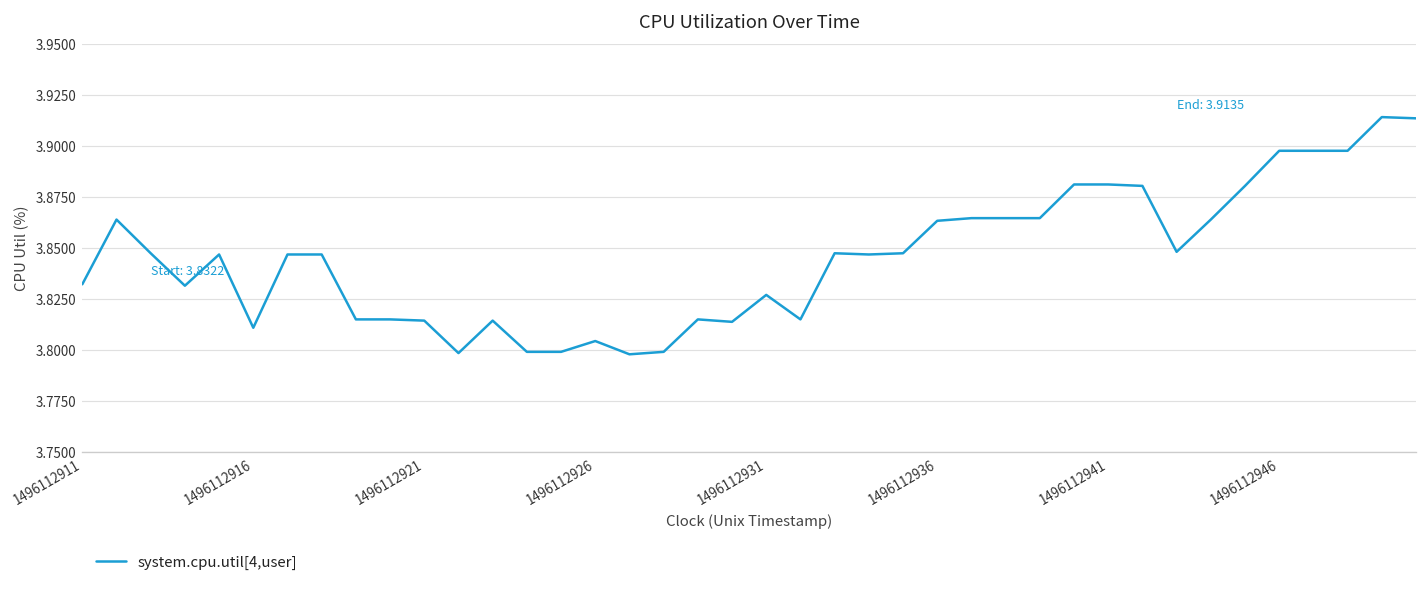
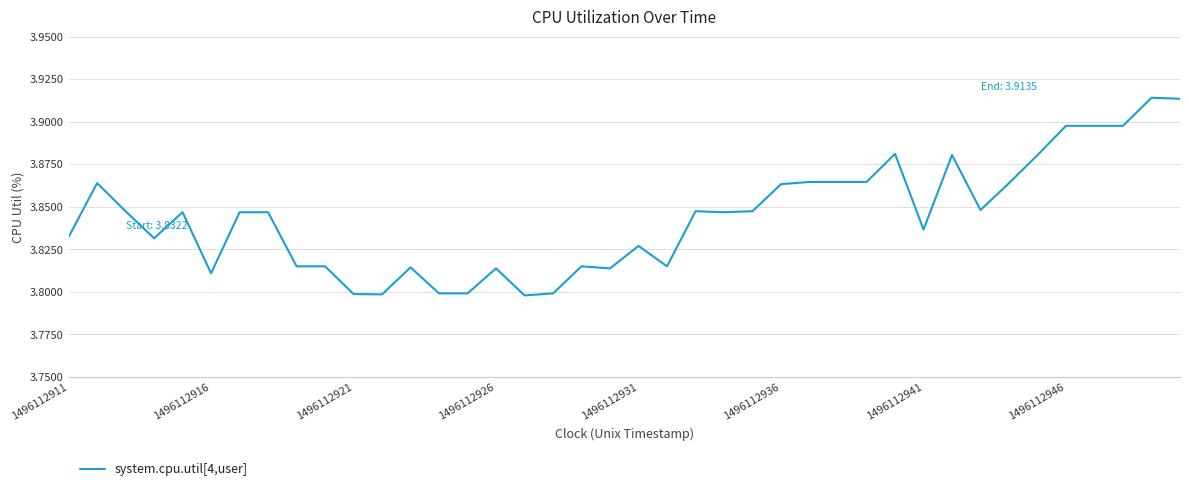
  {
    "1496112911": 3.832,
    "1496112916": 3.811,
-   "1496112921": 3.814,
-   "1496112926": 3.804,
+   "1496112921": 3.799,
+   "1496112926": 3.814,
    "1496112931": 3.827,
    "1496112936": 3.863,
-   "1496112941": 3.881,
+   "1496112941": 3.837,
    "1496112946": 3.898
  }
